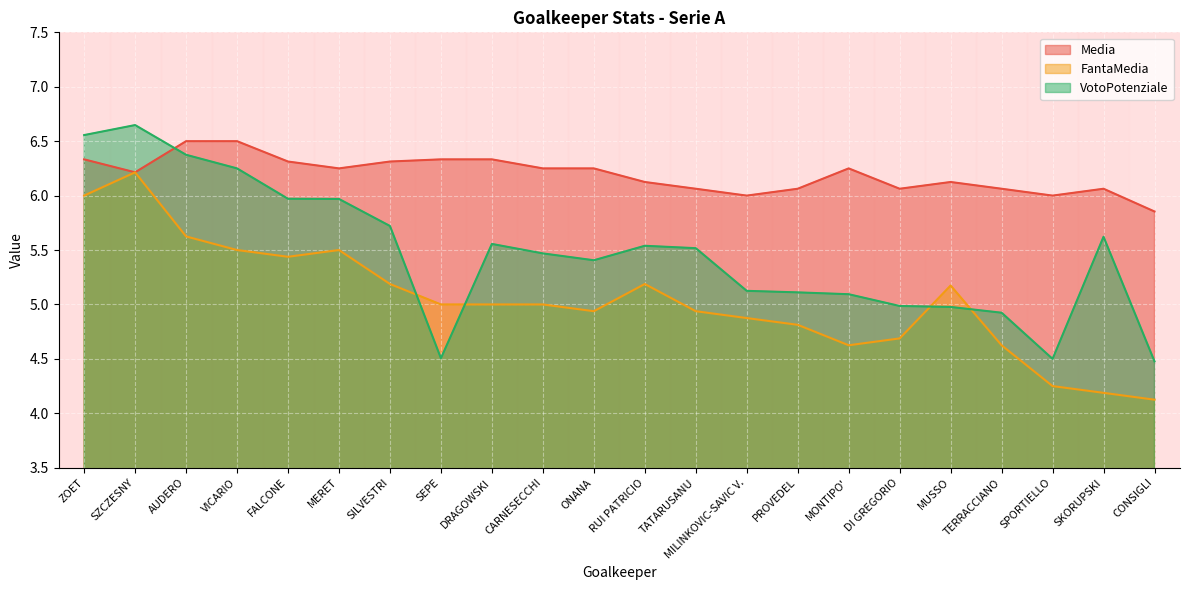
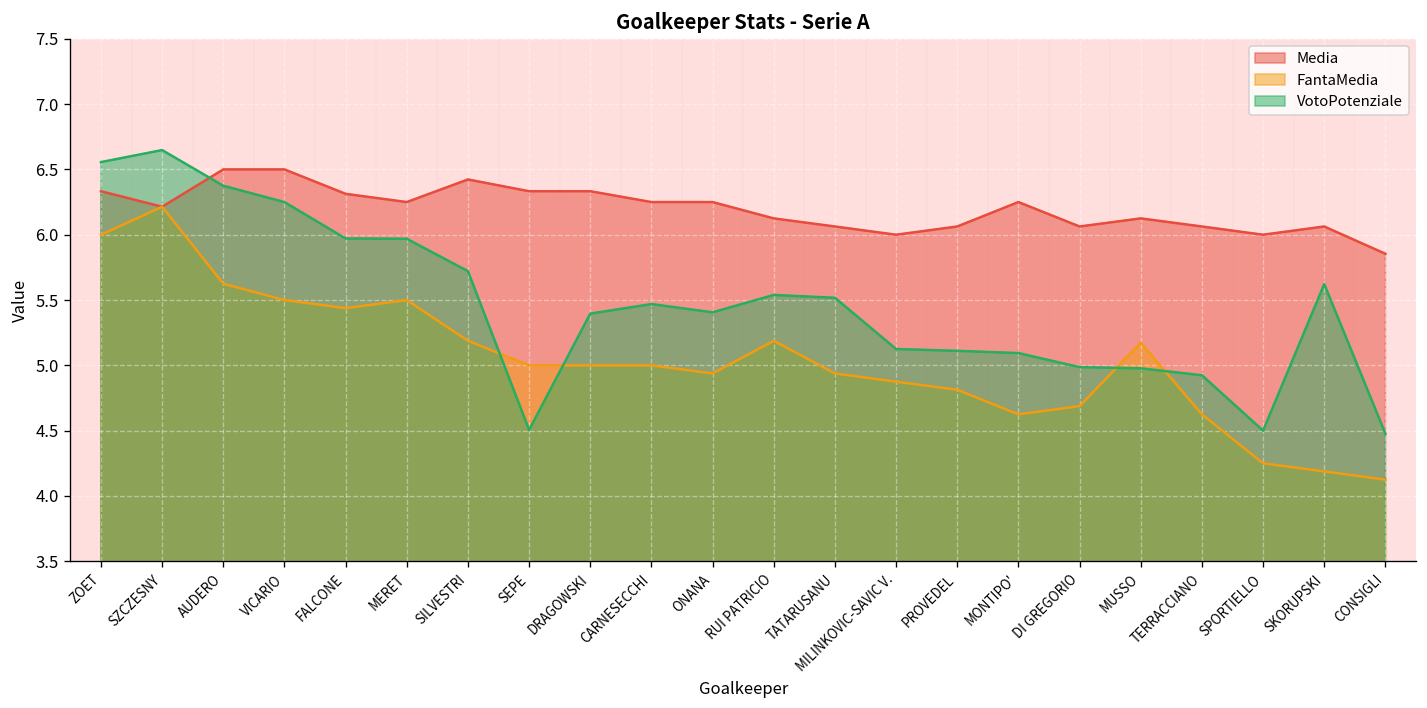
  {
    "Media": {
      "ZOET": 6.33,
      "AUDERO": 6.50,
      "VICARIO": 6.50,
      "FALCONE": 6.31,
      "MERET": 6.25,
-     "SILVESTRI": 6.31,
+     "SILVESTRI": 6.42,
      "SEPE": 6.33,
      "DRAGOWSKI": 6.33,
      "CARNESECCHI": 6.25,
      "ONANA": 6.25,
      "RUI PATRICIO": 6.13,
      "TATARUSANU": 6.06,
      "MILINKOVIC-SAVIC V.": 6.00,
      "PROVEDEL": 6.06,
      "MONTIPO'": 6.25,
      "DI GREGORIO": 6.06,
      "MUSSO": 6.13,
      "TERRACCIANO": 6.06,
      "SPORTIELLO": 6.00,
      "SKORUPSKI": 6.06,
      "CONSIGLI": 5.85
    },
    "FantaMedia": {
      "ZOET": 6.00,
      "AUDERO": 5.63,
      "VICARIO": 5.50,
      "FALCONE": 5.44,
      "MERET": 5.50,
      "SILVESTRI": 5.19,
      "SEPE": 5.00,
      "DRAGOWSKI": 5.00,
      "CARNESECCHI": 5.00,
      "ONANA": 4.94,
      "RUI PATRICIO": 5.19,
      "TATARUSANU": 4.94,
      "MILINKOVIC-SAVIC V.": 4.88,
      "PROVEDEL": 4.81,
      "MONTIPO'": 4.63,
      "DI GREGORIO": 4.69,
      "MUSSO": 5.17,
      "TERRACCIANO": 4.63,
      "SPORTIELLO": 4.25,
      "SKORUPSKI": 4.19,
      "CONSIGLI": 4.13
    },
    "VotoPotenziale": {
      "ZOET": 6.56,
      "SZCZESNY": 6.65,
      "AUDERO": 6.38,
      "VICARIO": 6.25,
      "FALCONE": 5.97,
      "MERET": 5.97,
      "SILVESTRI": 5.72,
      "SEPE": 4.51,
-     "DRAGOWSKI": 5.56,
+     "DRAGOWSKI": 5.40,
      "CARNESECCHI": 5.47,
      "ONANA": 5.41,
      "RUI PATRICIO": 5.54,
      "TATARUSANU": 5.52,
      "MILINKOVIC-SAVIC V.": 5.13,
      "PROVEDEL": 5.11,
      "MONTIPO'": 5.09,
      "DI GREGORIO": 4.99,
      "MUSSO": 4.98,
      "TERRACCIANO": 4.92,
      "SPORTIELLO": 4.50,
      "SKORUPSKI": 5.62,
      "CONSIGLI": 4.48
    }
  }
